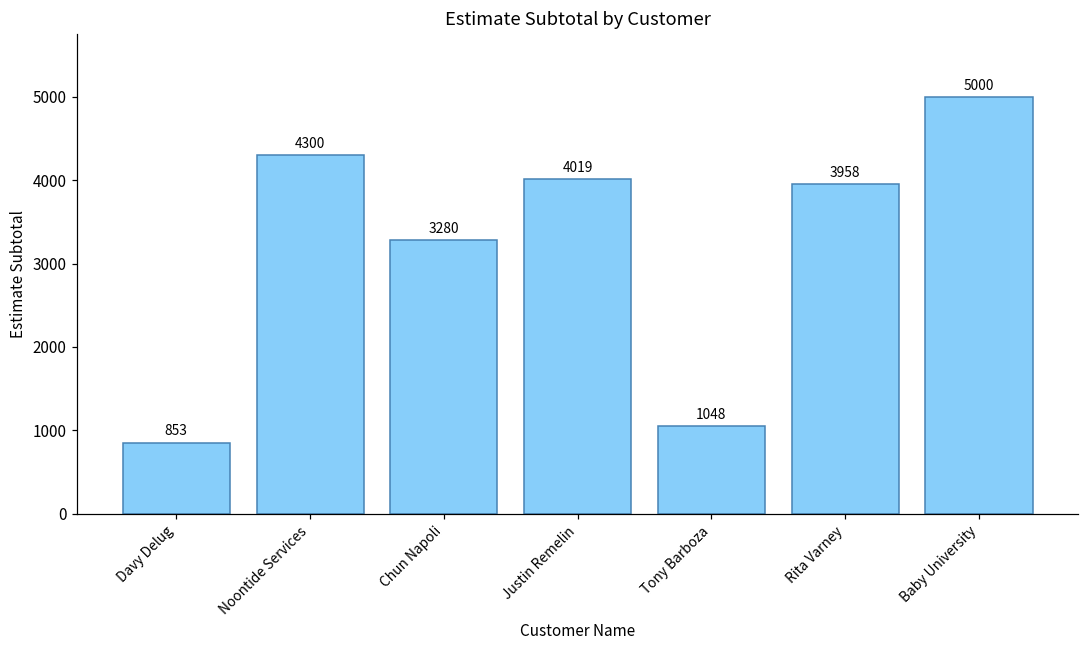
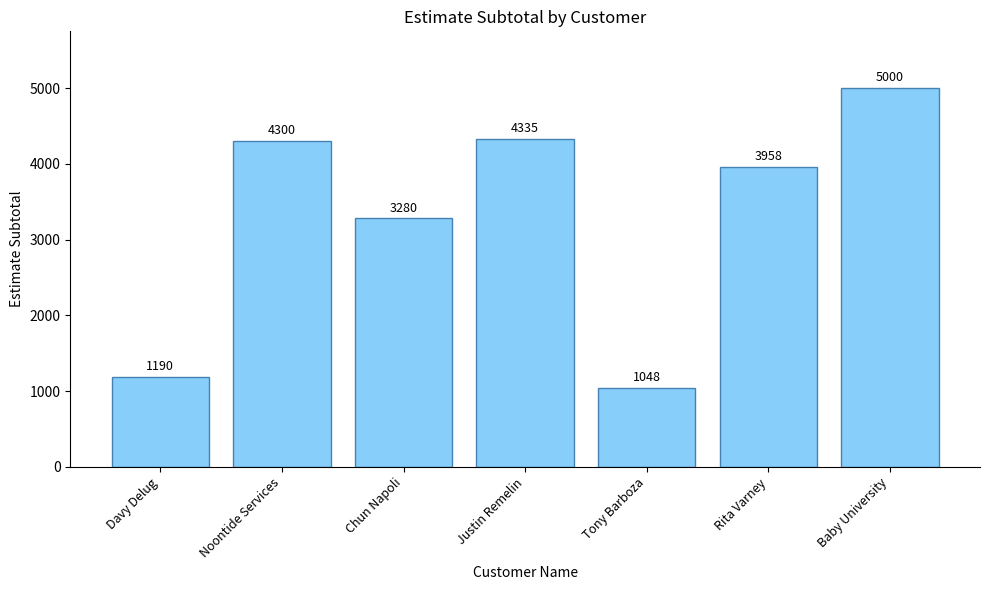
  {
-   "Davy Delug": 853,
+   "Davy Delug": 1190,
    "Noontide Services": 4300,
    "Chun Napoli": 3280,
-   "Justin Remelin": 4019,
+   "Justin Remelin": 4335,
    "Tony Barboza": 1048,
    "Rita Varney": 3958,
    "Baby University": 5000
  }
